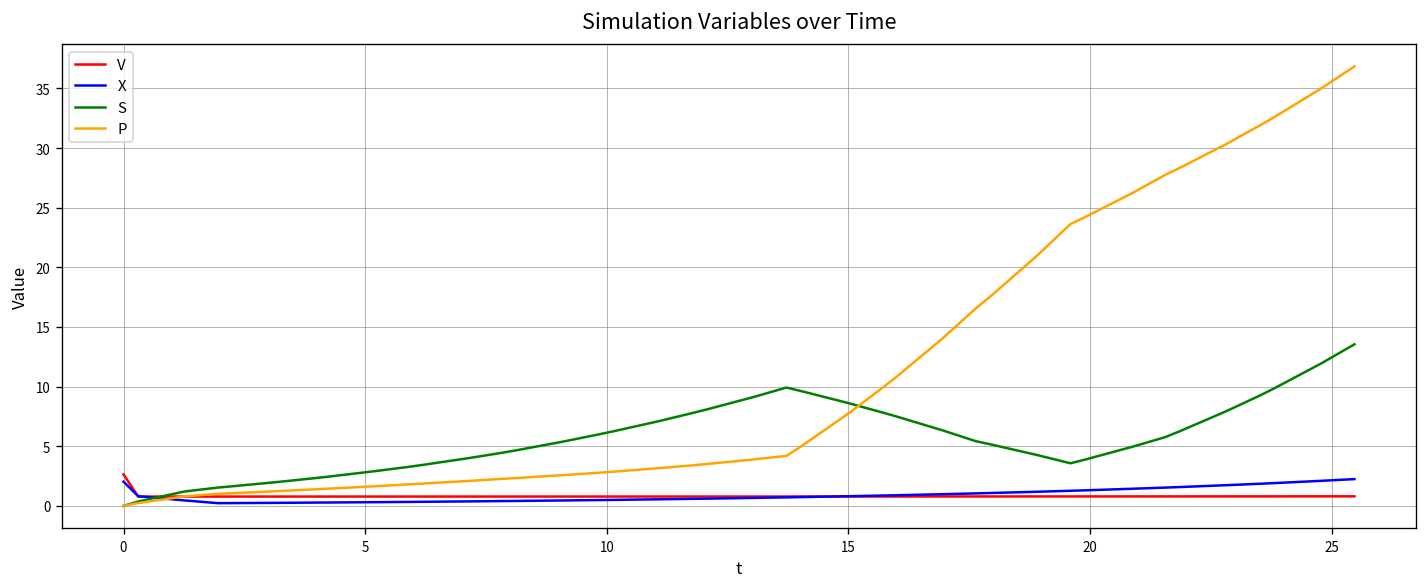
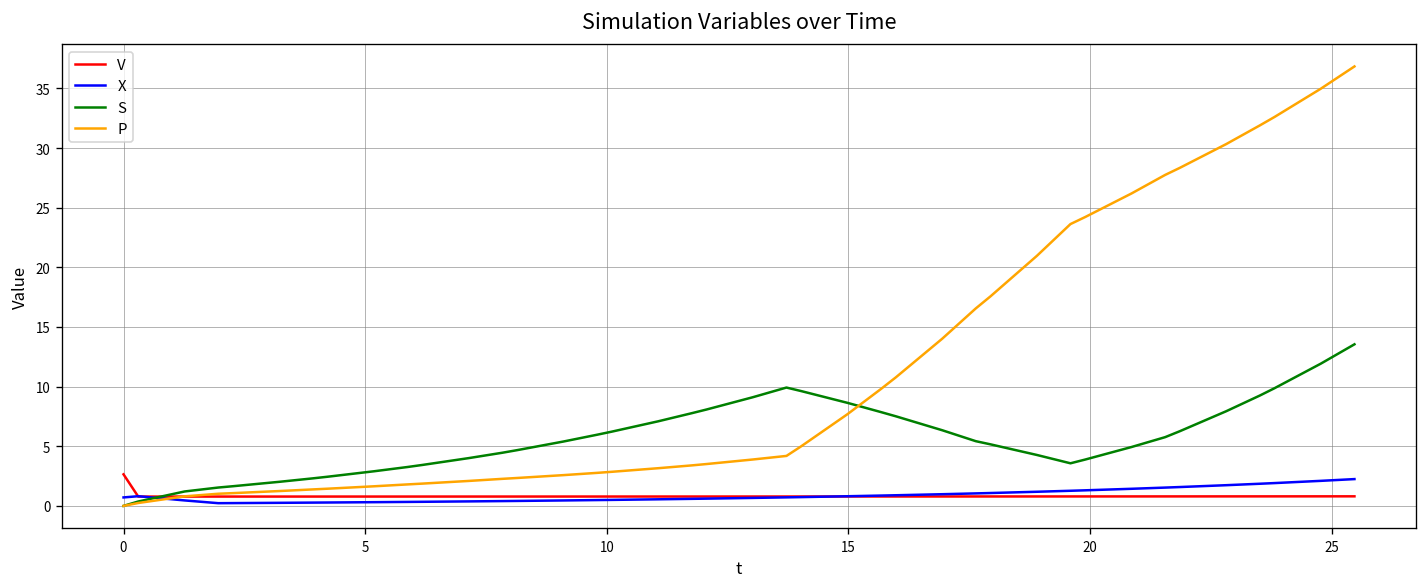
  {
    "V": {
      "0": 3
    },
    "X": {
-     "0": 2
+     "0": 1
    }
  }
